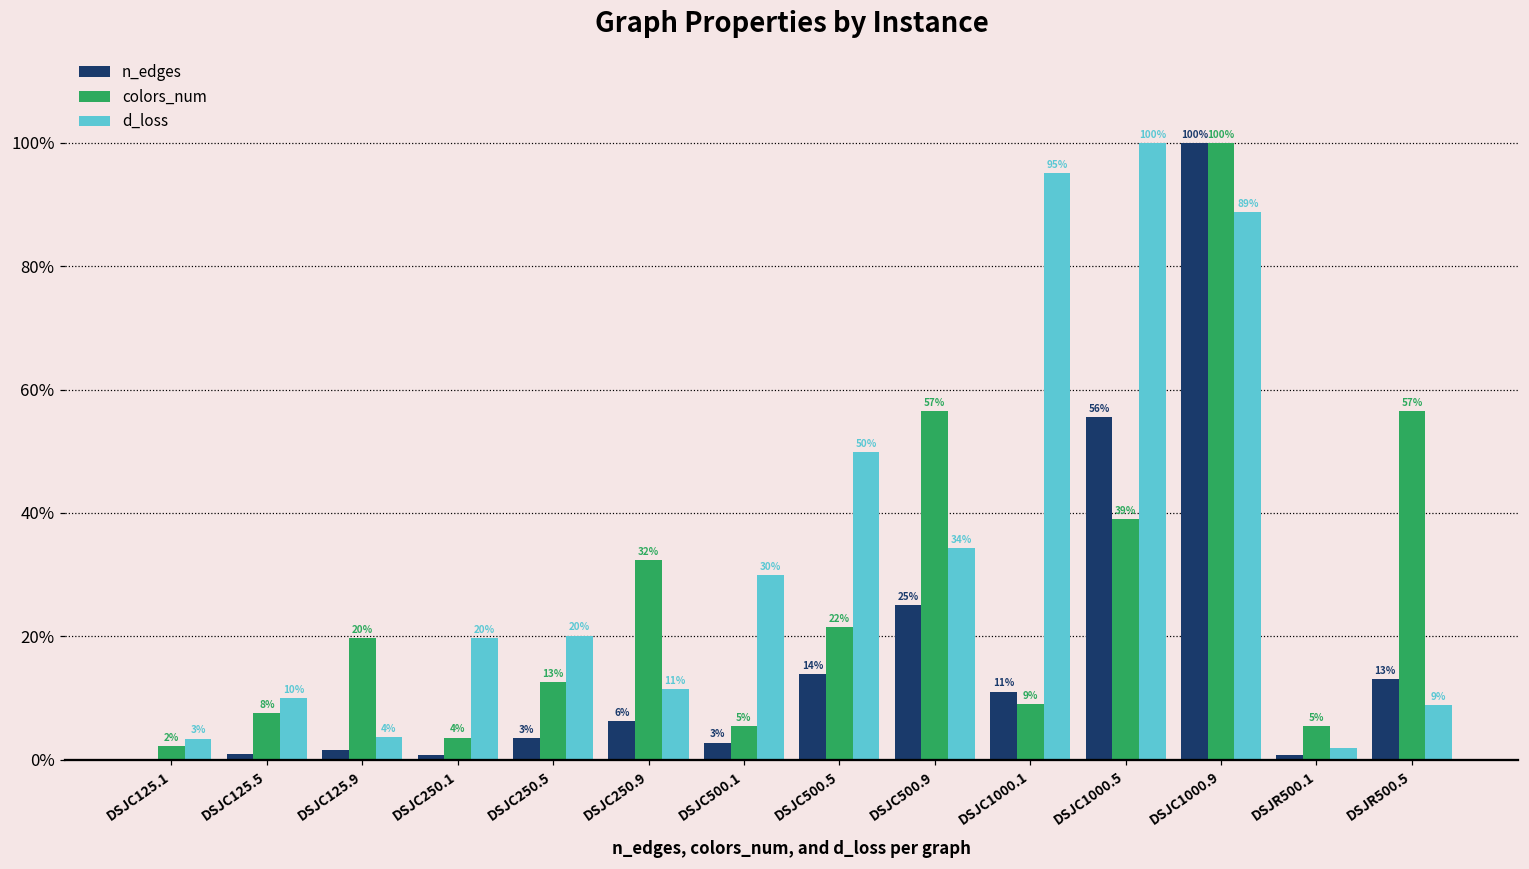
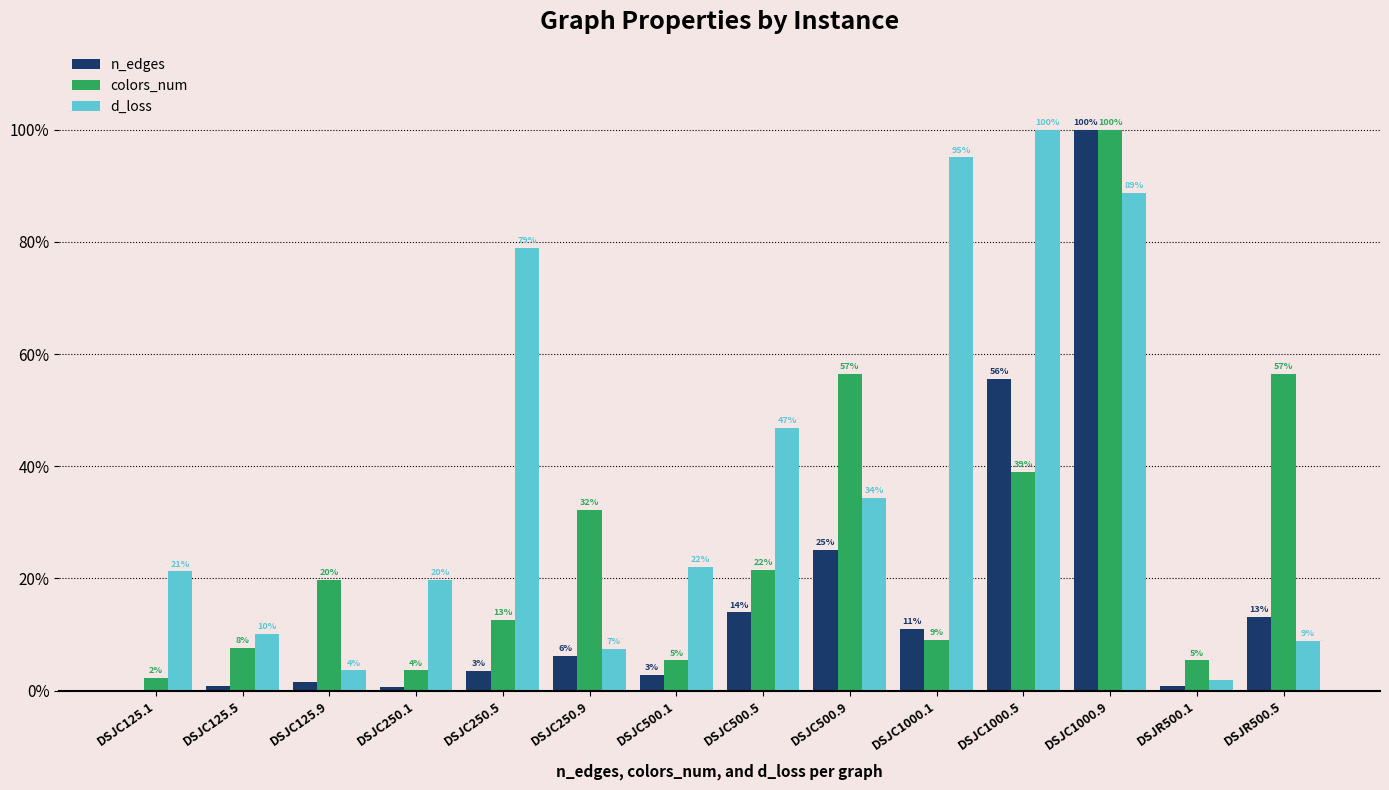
  {
    "n_edges": {
      "DSJC250.5": "3%",
      "DSJC250.9": "6%",
      "DSJC500.1": "3%",
      "DSJC500.5": "14%",
      "DSJC500.9": "25%",
      "DSJC1000.1": "11%",
      "DSJC1000.5": "56%",
      "DSJC1000.9": "100%",
      "DSJR500.5": "13%"
    },
    "colors_num": {
      "DSJC125.1": "2%",
      "DSJC125.5": "8%",
      "DSJC125.9": "20%",
      "DSJC250.1": "4%",
      "DSJC250.5": "13%",
      "DSJC250.9": "32%",
      "DSJC500.1": "5%",
      "DSJC500.5": "22%",
      "DSJC500.9": "57%",
      "DSJC1000.1": "9%",
      "DSJC1000.5": "39%",
      "DSJC1000.9": "100%",
      "DSJR500.1": "5%",
      "DSJR500.5": "57%"
    },
    "d_loss": {
-     "DSJC125.1": "3%",
+     "DSJC125.1": "21%",
      "DSJC125.5": "10%",
      "DSJC125.9": "4%",
      "DSJC250.1": "20%",
-     "DSJC250.5": "20%",
-     "DSJC250.9": "11%",
-     "DSJC500.1": "30%",
-     "DSJC500.5": "50%",
+     "DSJC250.5": "79%",
+     "DSJC250.9": "7%",
+     "DSJC500.1": "22%",
+     "DSJC500.5": "47%",
      "DSJC500.9": "34%",
      "DSJC1000.1": "95%",
      "DSJC1000.5": "100%",
      "DSJC1000.9": "89%",
      "DSJR500.5": "9%"
    }
  }
